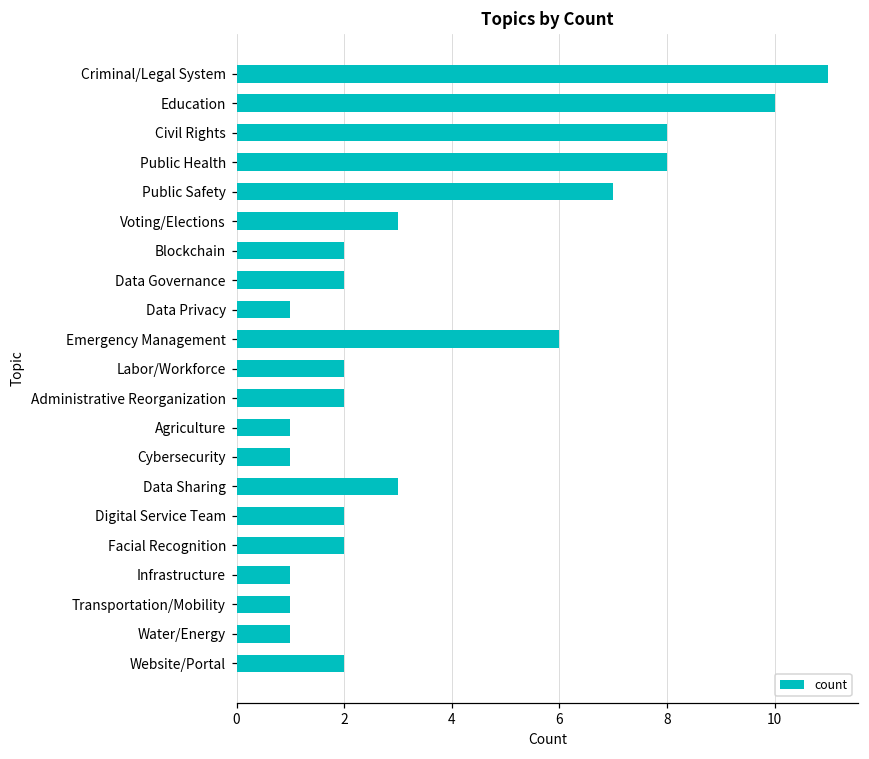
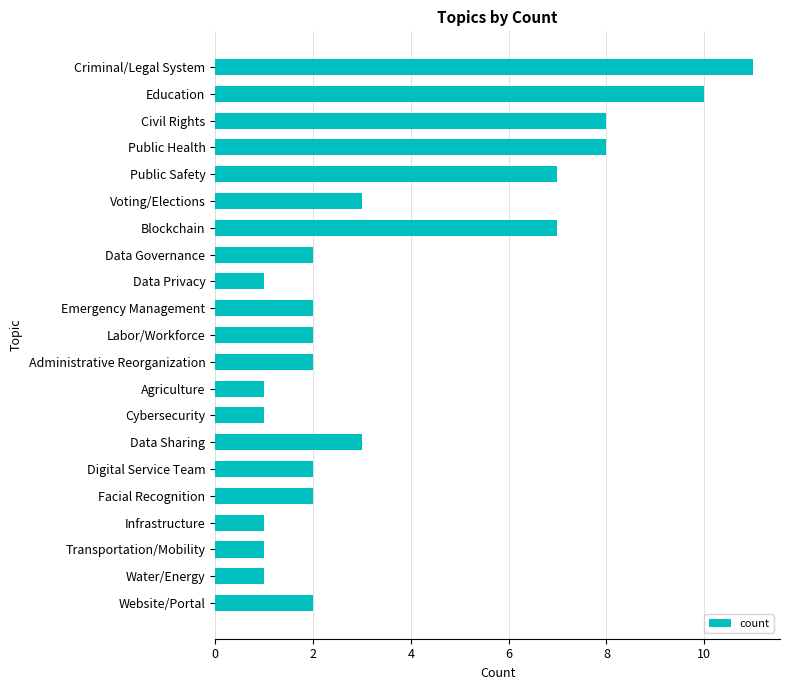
  {
    "Criminal/Legal System": 11,
    "Education": 10,
    "Civil Rights": 8,
    "Public Health": 8,
    "Public Safety": 7,
    "Voting/Elections": 3,
-   "Blockchain": 2,
+   "Blockchain": 7,
    "Data Governance": 2,
    "Data Privacy": 1,
-   "Emergency Management": 6,
+   "Emergency Management": 2,
    "Labor/Workforce": 2,
    "Administrative Reorganization": 2,
    "Agriculture": 1,
    "Cybersecurity": 1,
    "Data Sharing": 3,
    "Digital Service Team": 2,
    "Facial Recognition": 2,
    "Infrastructure": 1,
    "Transportation/Mobility": 1,
    "Water/Energy": 1,
    "Website/Portal": 2
  }
